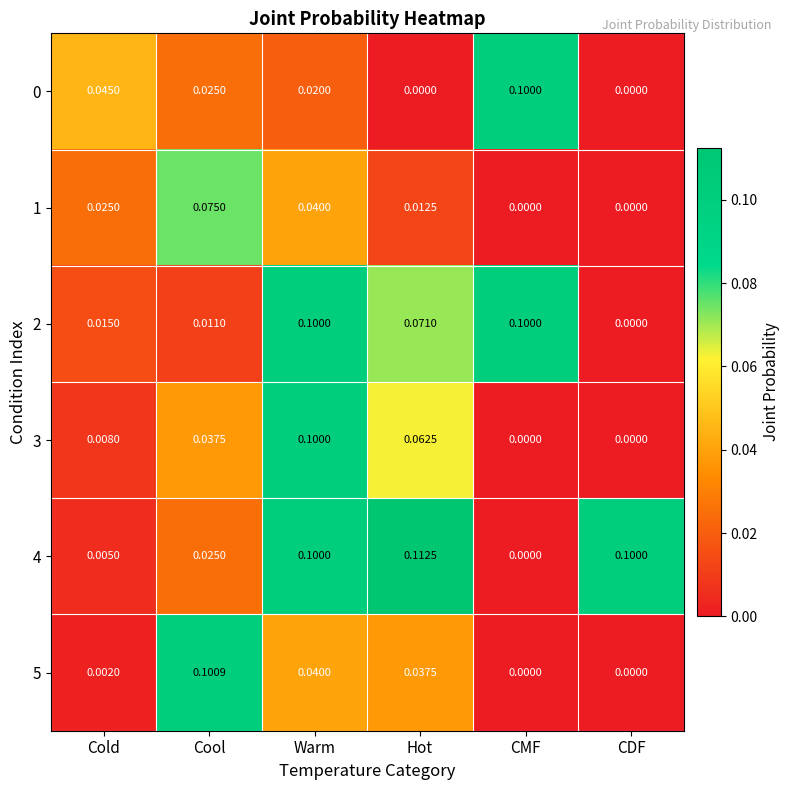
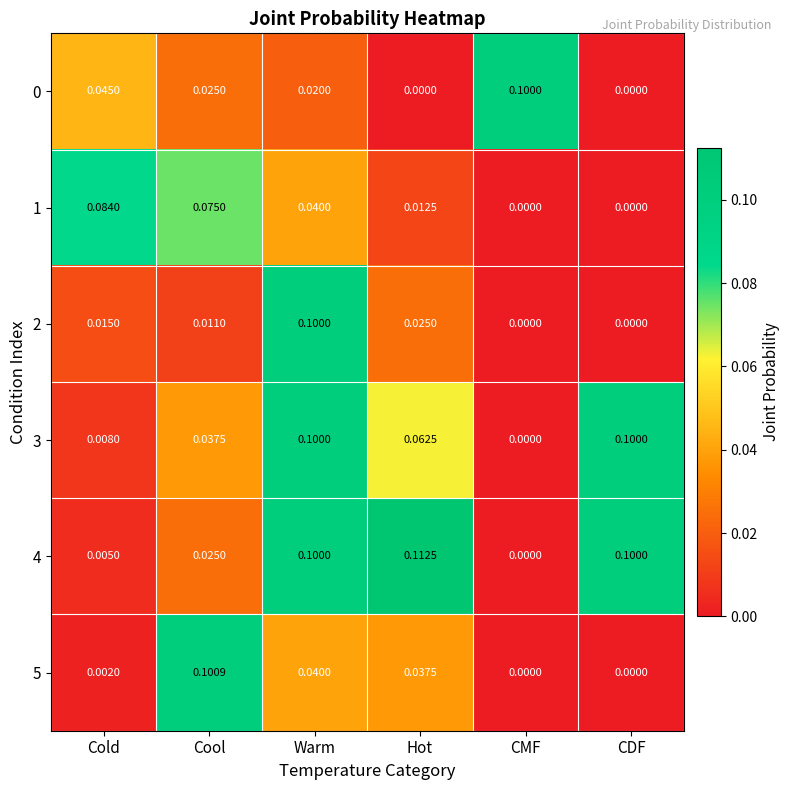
  {
    "0": {
      "Cold": 0.0450,
      "Cool": 0.0250,
      "Warm": 0.0200,
      "Hot": 0.0000,
      "CMF": 0.1000,
      "CDF": 0.0000
    },
    "1": {
-     "Cold": 0.0250,
+     "Cold": 0.0840,
      "Cool": 0.0750,
      "Warm": 0.0400,
      "Hot": 0.0125,
      "CMF": 0.0000,
      "CDF": 0.0000
    },
    "2": {
      "Cold": 0.0150,
      "Cool": 0.0110,
      "Warm": 0.1000,
-     "Hot": 0.0710,
-     "CMF": 0.1000,
+     "Hot": 0.0250,
+     "CMF": 0.0000,
      "CDF": 0.0000
    },
    "3": {
      "Cold": 0.0080,
      "Cool": 0.0375,
      "Warm": 0.1000,
      "Hot": 0.0625,
      "CMF": 0.0000,
-     "CDF": 0.0000
+     "CDF": 0.1000
    },
    "4": {
      "Cold": 0.0050,
      "Cool": 0.0250,
      "Warm": 0.1000,
      "Hot": 0.1125,
      "CMF": 0.0000,
      "CDF": 0.1000
    },
    "5": {
      "Cold": 0.0020,
      "Cool": 0.1009,
      "Warm": 0.0400,
      "Hot": 0.0375,
      "CMF": 0.0000,
      "CDF": 0.0000
    }
  }
